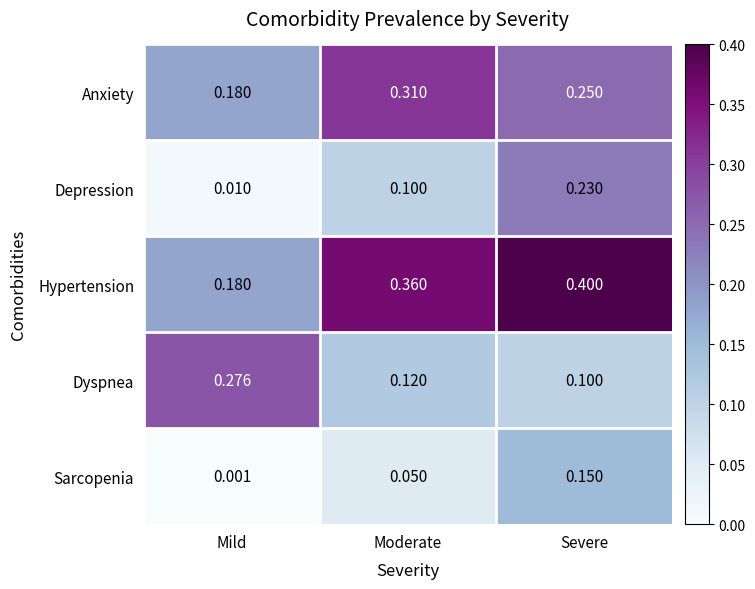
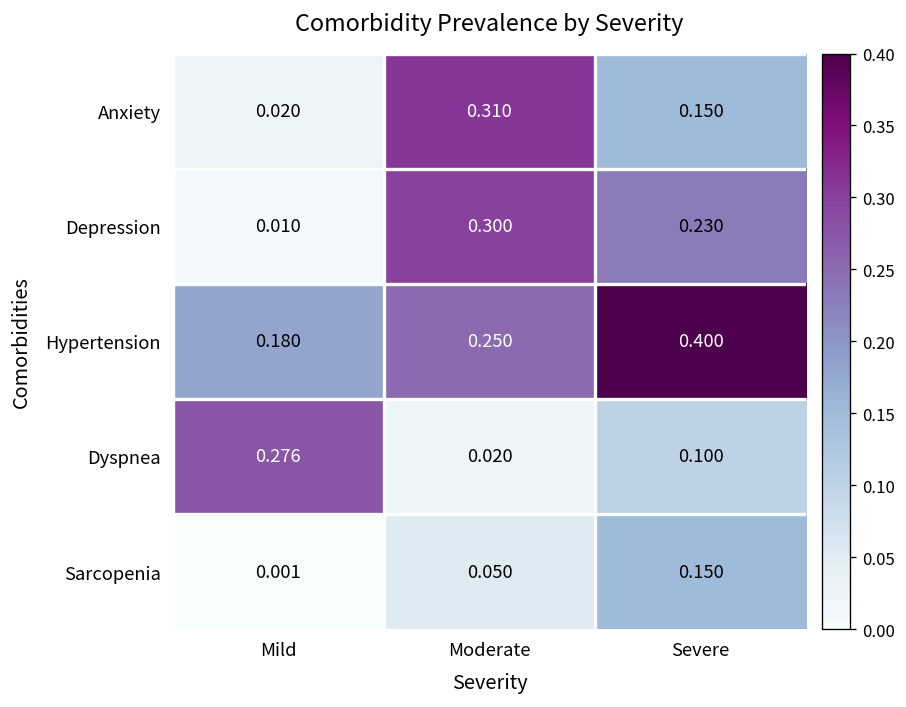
  {
    "Anxiety": {
-     "Mild": 0.180,
+     "Mild": 0.020,
      "Moderate": 0.310,
-     "Severe": 0.250
+     "Severe": 0.150
    },
    "Depression": {
      "Mild": 0.010,
-     "Moderate": 0.100,
+     "Moderate": 0.300,
      "Severe": 0.230
    },
    "Hypertension": {
      "Mild": 0.180,
-     "Moderate": 0.360,
+     "Moderate": 0.250,
      "Severe": 0.400
    },
    "Dyspnea": {
      "Mild": 0.276,
-     "Moderate": 0.120,
+     "Moderate": 0.020,
      "Severe": 0.100
    },
    "Sarcopenia": {
      "Mild": 0.001,
      "Moderate": 0.050,
      "Severe": 0.150
    }
  }
